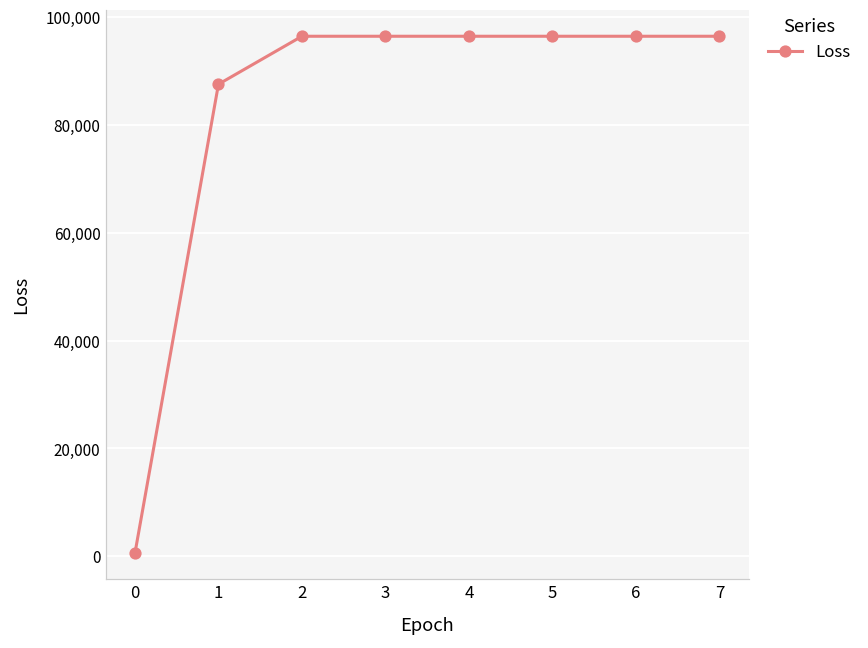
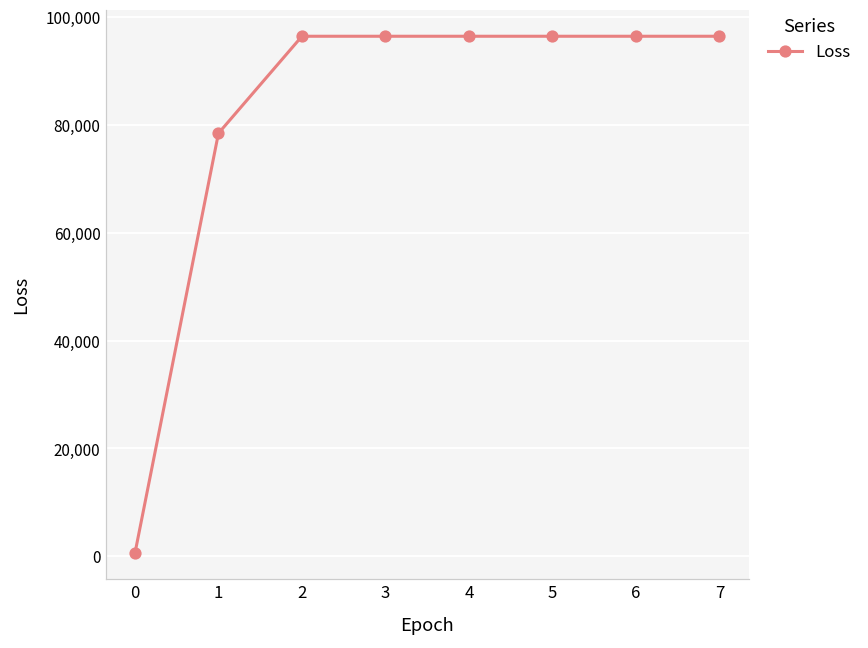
  {
    "0": "1,000",
-   "1": "87,000",
+   "1": "78,000",
    "2": "96,000",
    "3": "96,000",
    "4": "96,000",
    "5": "96,000",
    "6": "96,000",
    "7": "96,000"
  }
